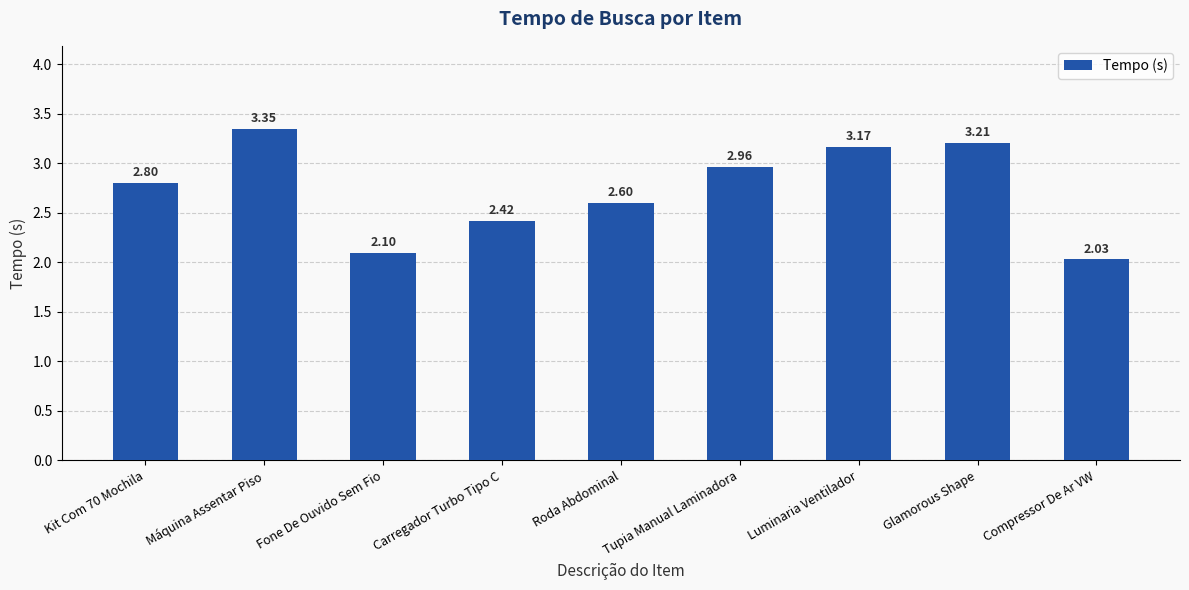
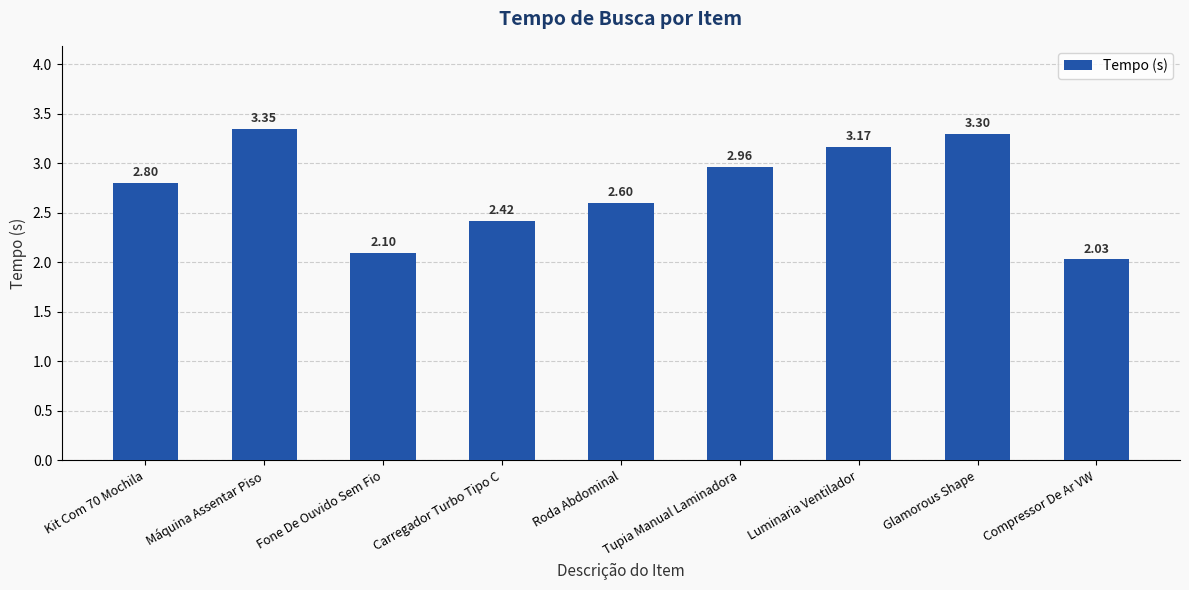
  {
    "Kit Com 70 Mochila": 2.80,
    "Máquina Assentar Piso": 3.35,
    "Fone De Ouvido Sem Fio": 2.10,
    "Carregador Turbo Tipo C": 2.42,
    "Roda Abdominal": 2.60,
    "Tupia Manual Laminadora": 2.96,
    "Luminaria Ventilador": 3.17,
-   "Glamorous Shape": 3.21,
+   "Glamorous Shape": 3.30,
    "Compressor De Ar VW": 2.03
  }
